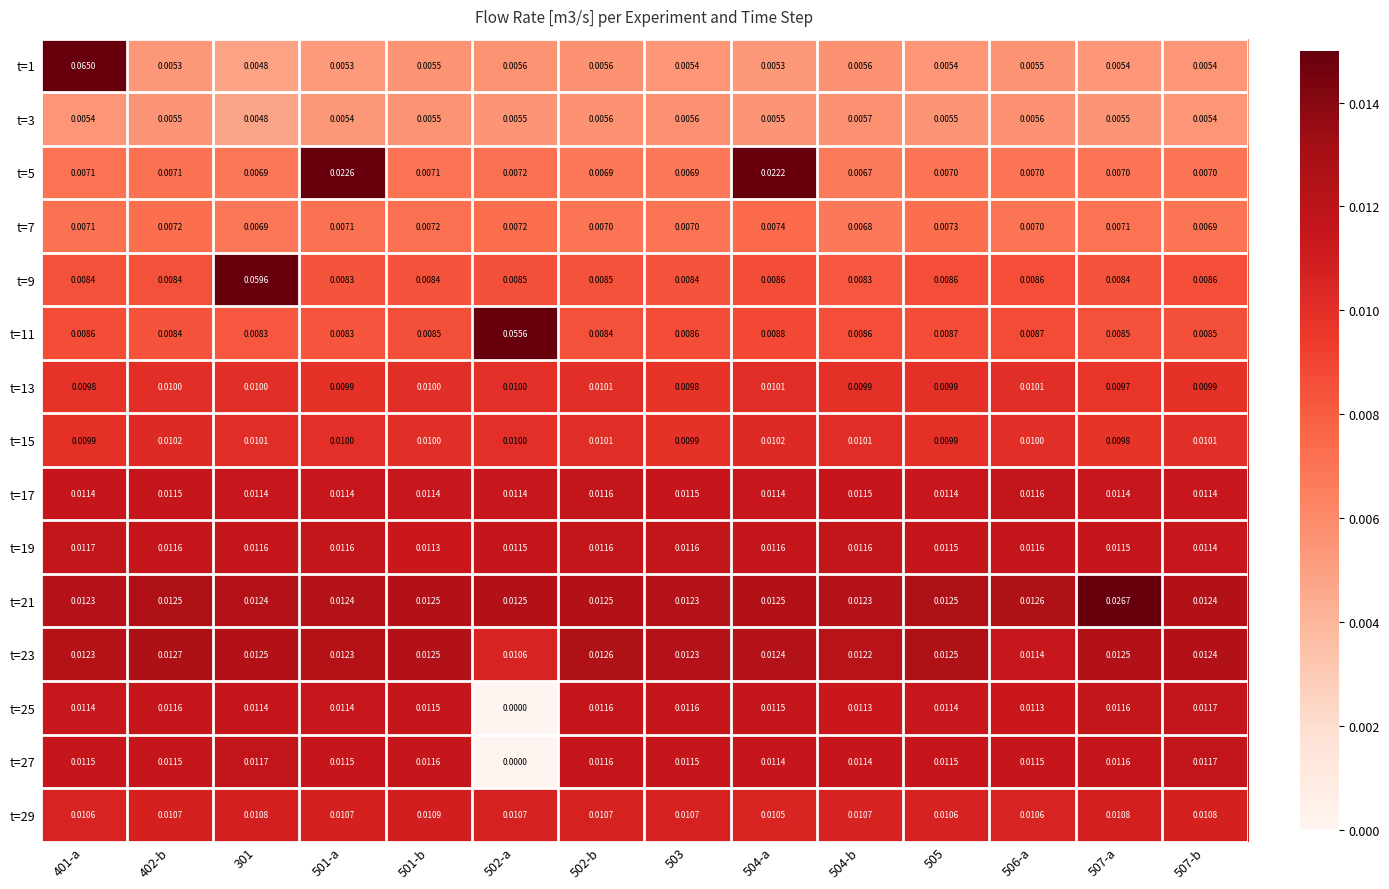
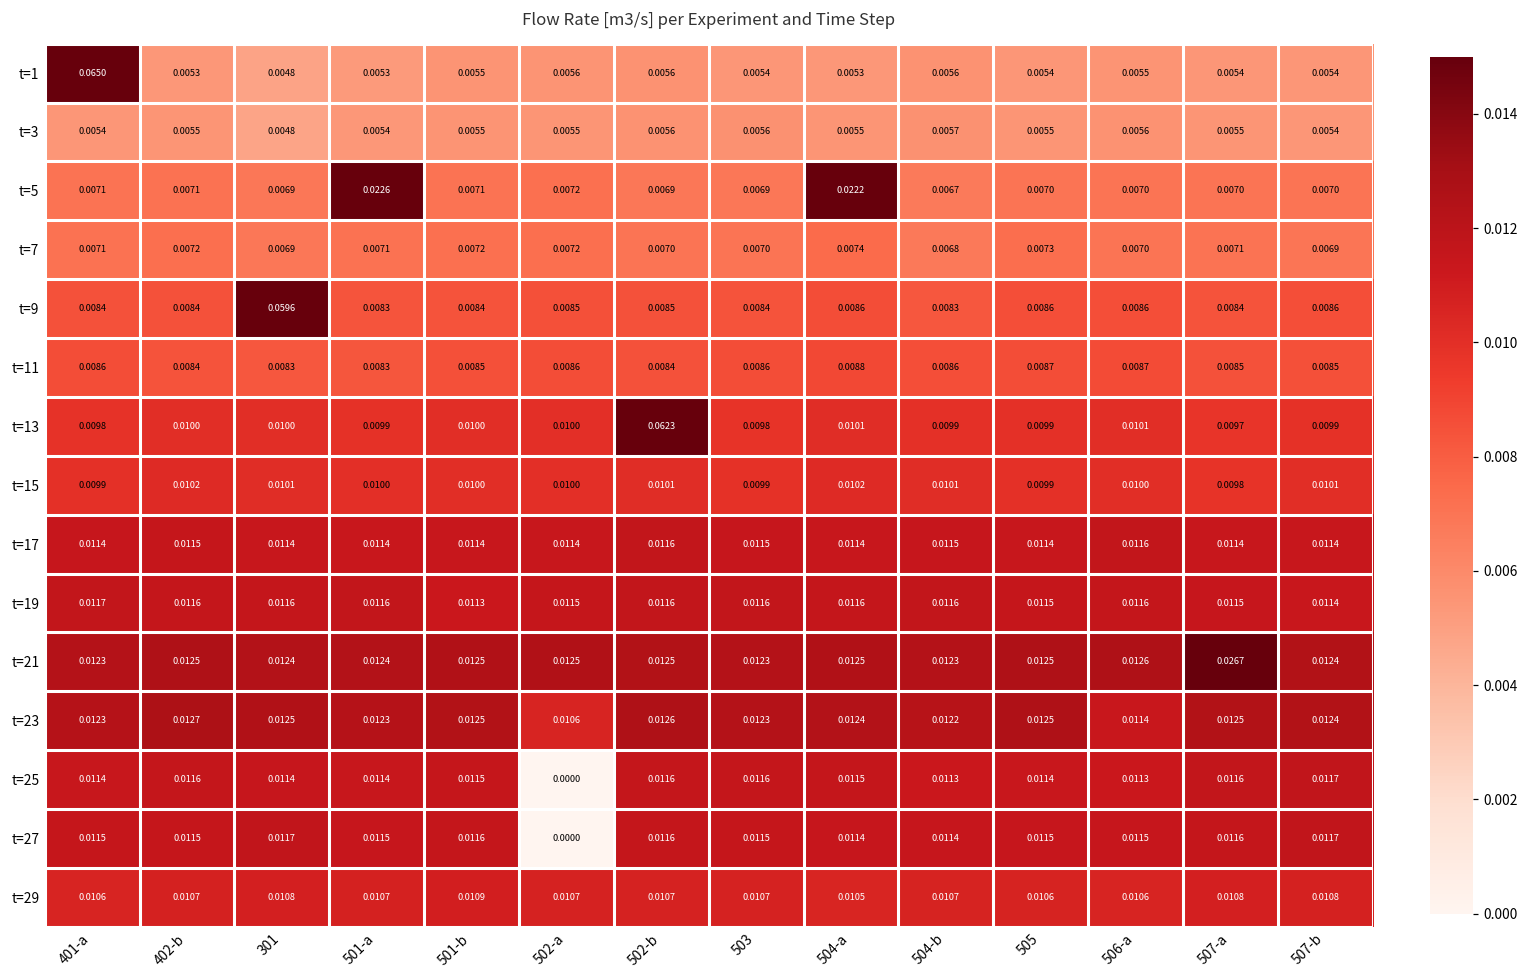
  {
    "t=11": {
      "401-a": 0.0086,
      "402-b": 0.0084,
      "301": 0.0083,
      "501-a": 0.0083,
      "501-b": 0.0085,
-     "502-a": 0.0556,
+     "502-a": 0.0086,
      "502-b": 0.0084,
      "503": 0.0086,
      "504-a": 0.0088,
      "504-b": 0.0086,
      "505": 0.0087,
      "506-a": 0.0087,
      "507-a": 0.0085,
      "507-b": 0.0085
    },
    "t=13": {
      "401-a": 0.0098,
      "402-b": 0.0100,
      "301": 0.0100,
      "501-a": 0.0099,
      "501-b": 0.0100,
      "502-a": 0.0100,
-     "502-b": 0.0101,
+     "502-b": 0.0623,
      "503": 0.0098,
      "504-a": 0.0101,
      "504-b": 0.0099,
      "505": 0.0099,
      "506-a": 0.0101,
      "507-a": 0.0097,
      "507-b": 0.0099
    }
  }
